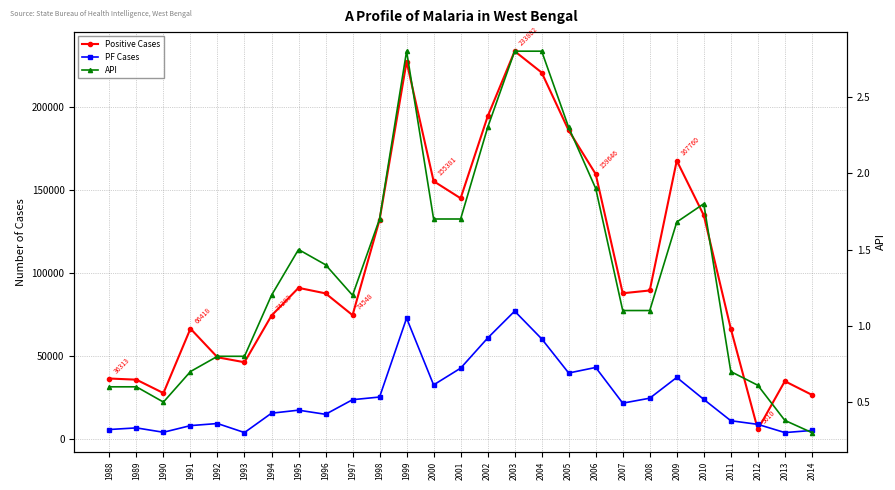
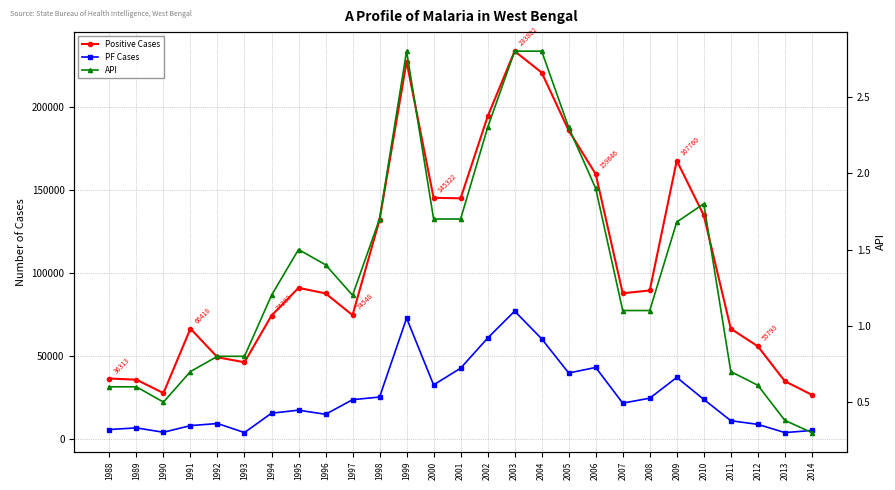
  {
    "Positive Cases": {
      "1988": 36313,
      "1991": 66418,
      "1994": 74283,
      "1997": 74548,
-     "2000": 155381,
+     "2000": 145322,
      "2003": 233802,
      "2006": 159646,
      "2009": 167760,
-     "2012": 5610
+     "2012": 55793
    }
  }
